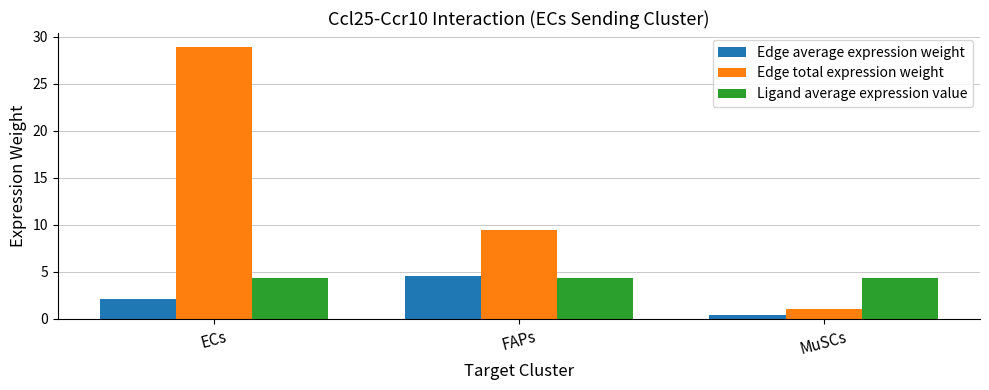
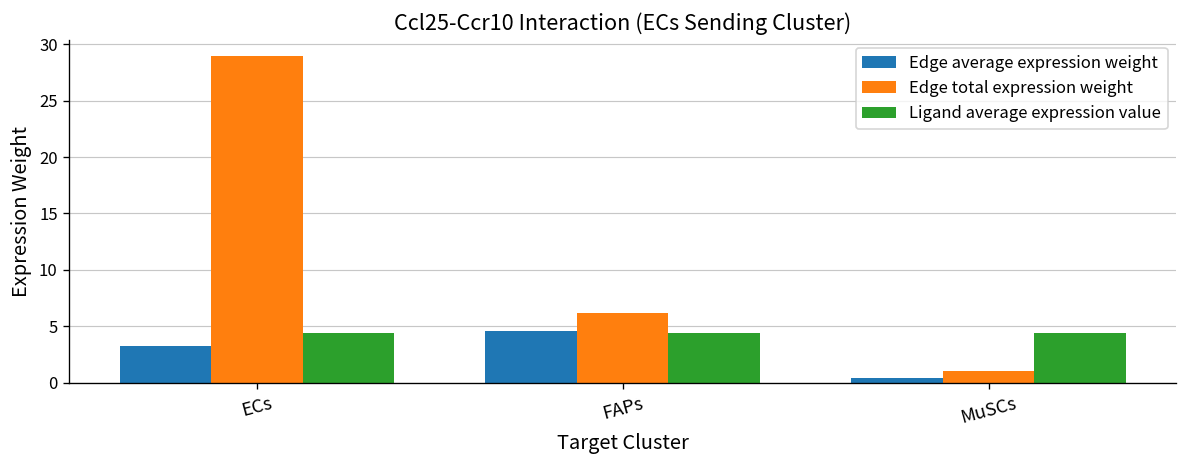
  {
    "Edge average expression weight": {
-     "ECs": 2,
+     "ECs": 3,
      "FAPs": 5,
      "MuSCs": 0
    },
    "Edge total expression weight": {
      "ECs": 29,
-     "FAPs": 9,
+     "FAPs": 6,
      "MuSCs": 1
    },
    "Ligand average expression value": {
      "ECs": 4,
      "FAPs": 4,
      "MuSCs": 4
    }
  }
